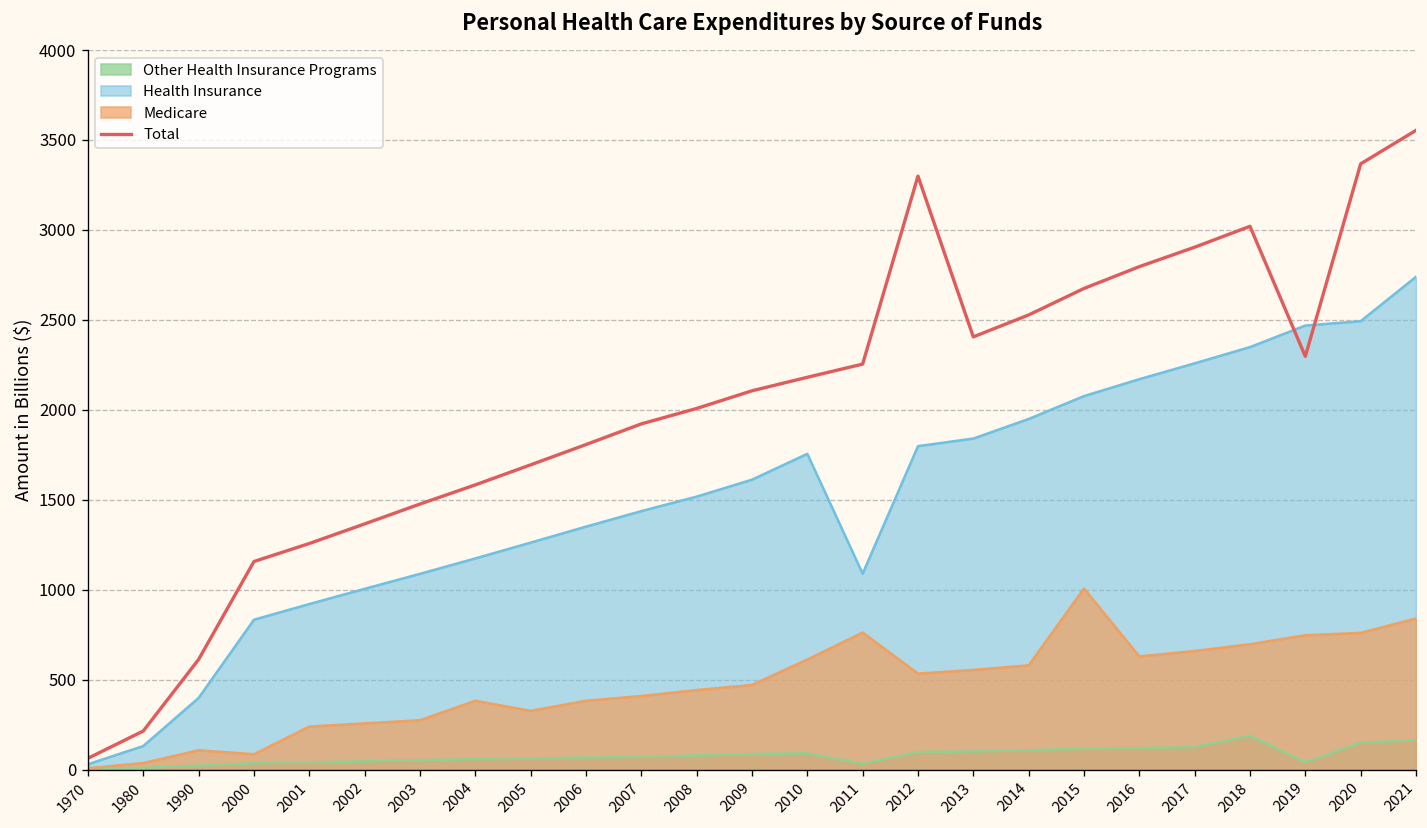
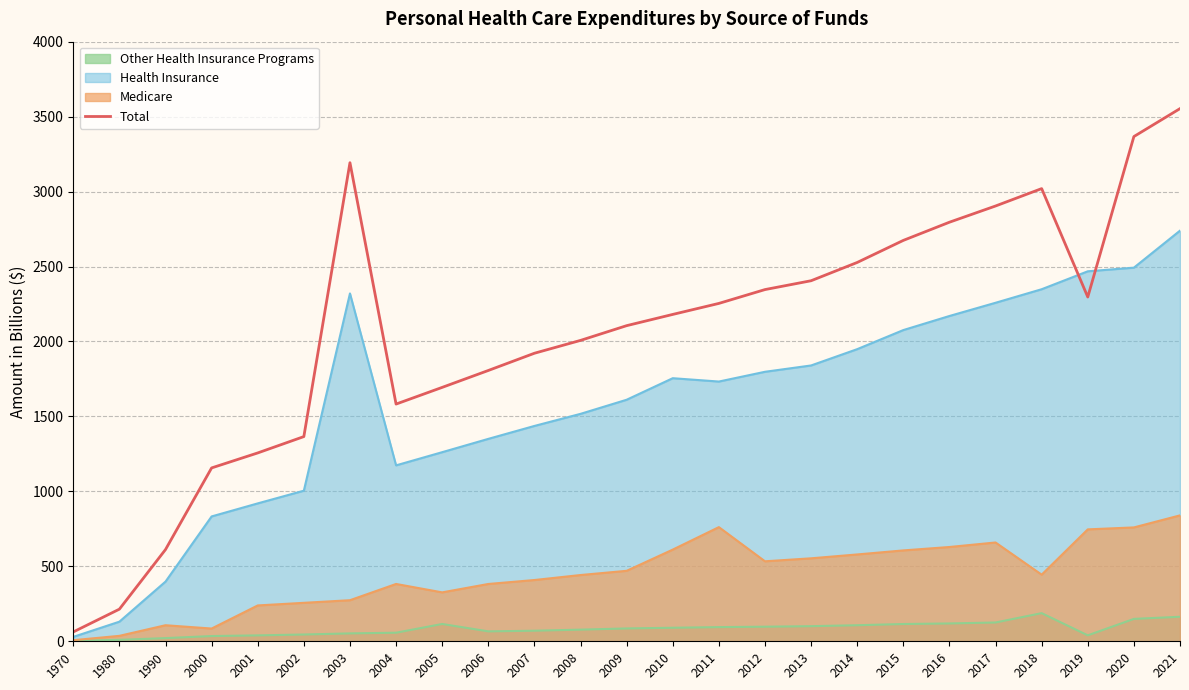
  {
    "Other Health Insurance Programs": {
      "1980": 10,
      "1990": 20,
      "2000": 30,
      "2001": 40,
      "2002": 50,
      "2003": 50,
      "2004": 60,
-     "2005": 60,
+     "2005": 120,
      "2006": 70,
      "2007": 70,
      "2008": 80,
      "2009": 90,
      "2010": 90,
-     "2011": 30,
+     "2011": 90,
      "2012": 100,
      "2013": 100,
      "2014": 110,
      "2015": 120,
      "2016": 120,
      "2017": 130,
      "2018": 190,
      "2019": 40,
      "2020": 150,
      "2021": 160
    },
    "Health Insurance": {
      "1970": 30,
      "1980": 130,
      "1990": 400,
      "2000": 830,
      "2001": 920,
      "2002": 1000,
-     "2003": 1090,
+     "2003": 2320,
      "2004": 1170,
      "2005": 1260,
      "2006": 1350,
      "2007": 1440,
      "2008": 1520,
      "2009": 1610,
      "2010": 1760,
-     "2011": 1090,
+     "2011": 1730,
      "2012": 1800,
      "2013": 1840,
      "2014": 1950,
      "2015": 2080,
      "2016": 2170,
      "2017": 2260,
      "2018": 2350,
      "2019": 2470,
      "2020": 2490,
      "2021": 2740
    },
    "Medicare": {
      "1980": 40,
      "1990": 110,
      "2000": 90,
      "2001": 240,
      "2002": 260,
      "2003": 270,
      "2004": 380,
      "2005": 330,
      "2006": 380,
      "2007": 410,
      "2008": 440,
      "2009": 470,
      "2010": 610,
      "2011": 760,
      "2012": 530,
      "2013": 550,
      "2014": 580,
-     "2015": 1010,
+     "2015": 610,
      "2016": 630,
      "2017": 660,
-     "2018": 700,
+     "2018": 440,
      "2019": 750,
      "2020": 760,
      "2021": 840
    },
    "Total": {
      "1970": 60,
      "1980": 210,
      "1990": 610,
      "2000": 1160,
      "2001": 1260,
      "2002": 1370,
-     "2003": 1480,
+     "2003": 3190,
      "2004": 1580,
      "2005": 1690,
      "2006": 1810,
      "2007": 1920,
      "2008": 2010,
      "2009": 2110,
      "2010": 2180,
      "2011": 2250,
-     "2012": 3300,
+     "2012": 2350,
      "2013": 2410,
      "2014": 2530,
      "2015": 2670,
      "2016": 2800,
      "2017": 2900,
      "2018": 3020,
      "2019": 2300,
      "2020": 3370,
      "2021": 3550
    }
  }
